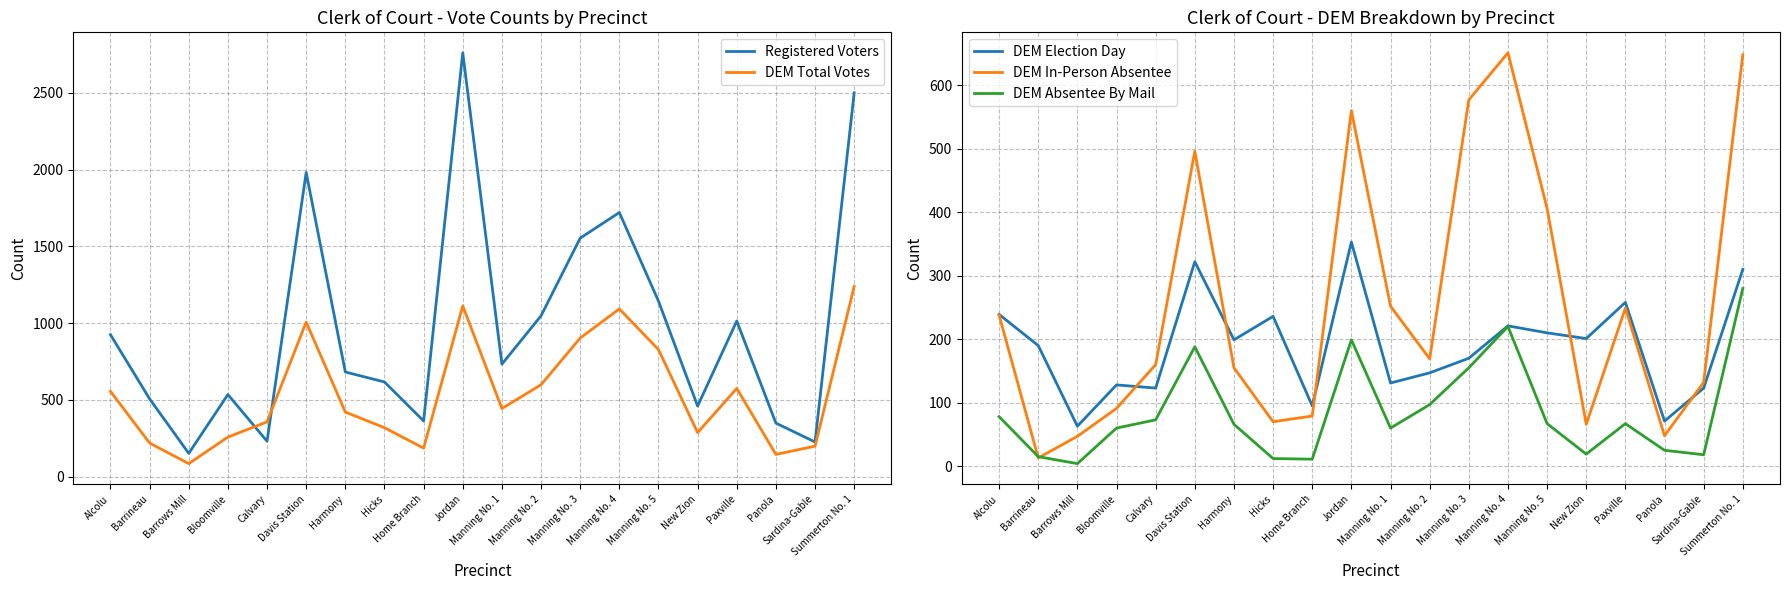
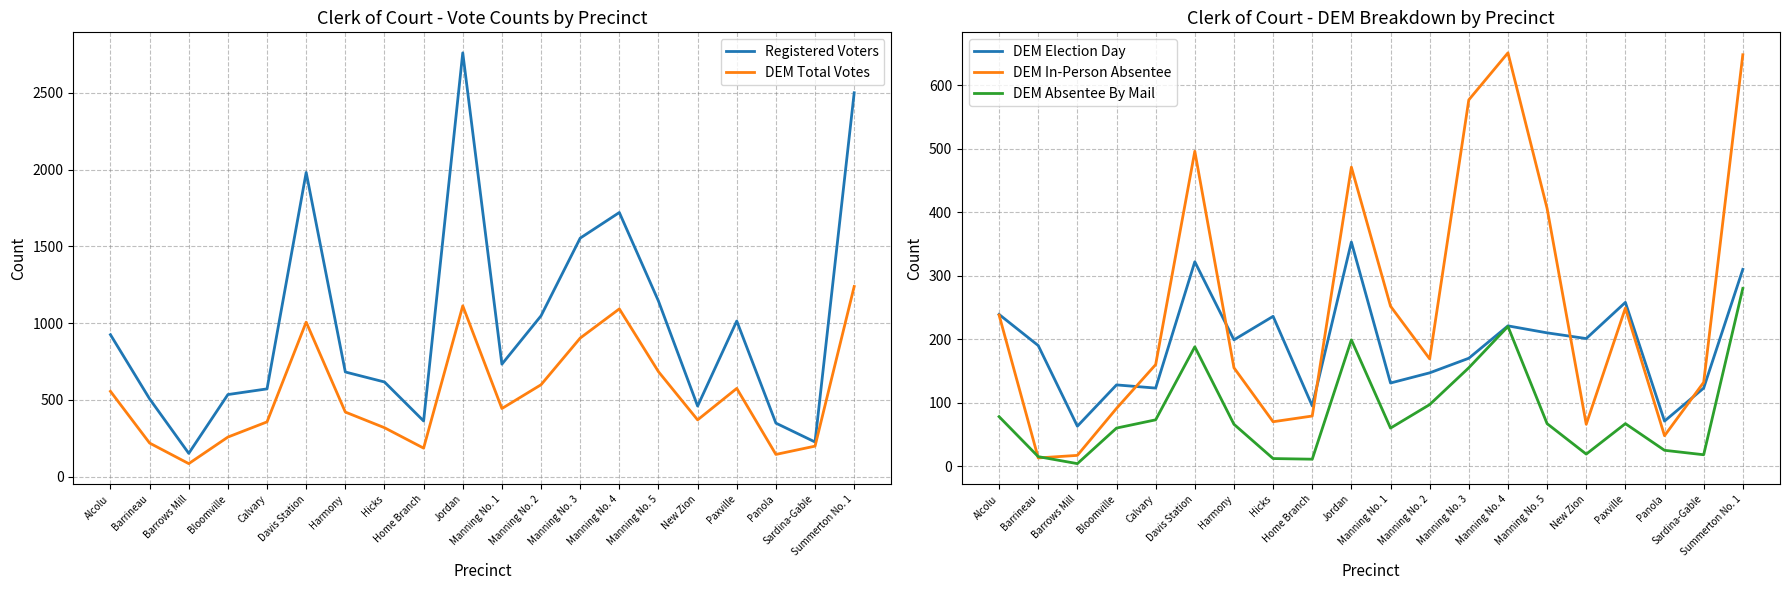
  {
    "Clerk of Court - Vote Counts by Precinct": {
      "Registered Voters": {
        "Alcolu": 920,
        "Barrineau": 510,
        "Barrows Mill": 150,
        "Bloomville": 530,
-       "Calvary": 230,
+       "Calvary": 570,
        "Davis Station": 1980,
        "Harmony": 680,
        "Hicks": 620,
        "Home Branch": 360,
        "Jordan": 2760,
        "Manning No. 1": 730,
        "Manning No. 2": 1050,
        "Manning No. 3": 1550,
        "Manning No. 4": 1720,
        "Manning No. 5": 1140,
        "New Zion": 460,
        "Paxville": 1010,
        "Panola": 350,
        "Sardina-Gable": 230,
        "Summerton No. 1": 2500
      },
      "DEM Total Votes": {
        "Alcolu": 560,
        "Barrineau": 220,
        "Barrows Mill": 80,
        "Bloomville": 260,
        "Calvary": 360,
        "Davis Station": 1010,
        "Harmony": 420,
        "Hicks": 320,
        "Home Branch": 190,
        "Jordan": 1110,
        "Manning No. 1": 440,
        "Manning No. 2": 600,
        "Manning No. 3": 900,
        "Manning No. 4": 1090,
-       "Manning No. 5": 830,
-       "New Zion": 290,
+       "Manning No. 5": 680,
+       "New Zion": 370,
        "Paxville": 570,
        "Panola": 140,
        "Sardina-Gable": 200,
        "Summerton No. 1": 1240
      }
    },
    "Clerk of Court - DEM Breakdown by Precinct": {
      "DEM Election Day": {
        "Barrineau": 190,
        "Barrows Mill": 60,
        "Bloomville": 130,
        "Calvary": 120,
        "Davis Station": 320,
        "Harmony": 200,
        "Hicks": 240,
        "Home Branch": 100,
        "Jordan": 350,
        "Manning No. 1": 130,
        "Manning No. 2": 150,
        "Manning No. 3": 170,
        "Manning No. 5": 210,
        "New Zion": 200,
        "Paxville": 260,
        "Panola": 70,
        "Sardina-Gable": 120,
        "Summerton No. 1": 310
      },
      "DEM In-Person Absentee": {
-       "Barrows Mill": 50,
+       "Barrows Mill": 20,
        "Bloomville": 90,
        "Calvary": 160,
        "Davis Station": 500,
        "Harmony": 160,
        "Hicks": 70,
        "Home Branch": 80,
-       "Jordan": 560,
+       "Jordan": 470,
        "Manning No. 1": 250,
        "Manning No. 2": 170,
        "Manning No. 3": 580,
        "Manning No. 4": 650,
        "Manning No. 5": 410,
        "New Zion": 70,
        "Paxville": 250,
        "Panola": 50,
        "Sardina-Gable": 130,
        "Summerton No. 1": 650
      },
      "DEM Absentee By Mail": {
        "Alcolu": 80,
        "Barrows Mill": 0,
        "Bloomville": 60,
        "Calvary": 70,
        "Davis Station": 190,
        "Harmony": 70,
        "Hicks": 10,
        "Home Branch": 10,
        "Jordan": 200,
        "Manning No. 1": 60,
        "Manning No. 2": 100,
        "Manning No. 3": 160,
        "Manning No. 5": 70,
        "New Zion": 20,
        "Paxville": 70,
        "Panola": 30,
        "Sardina-Gable": 20,
        "Summerton No. 1": 280
      }
    }
  }
